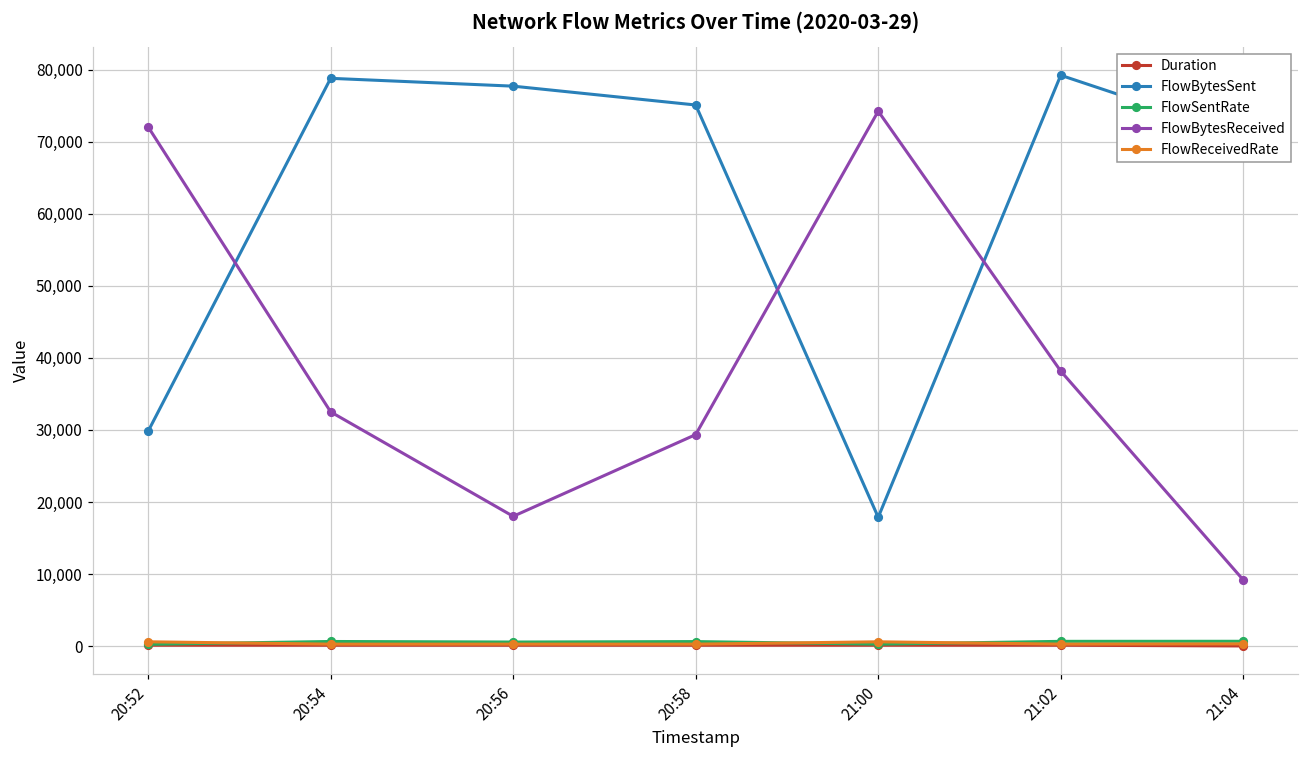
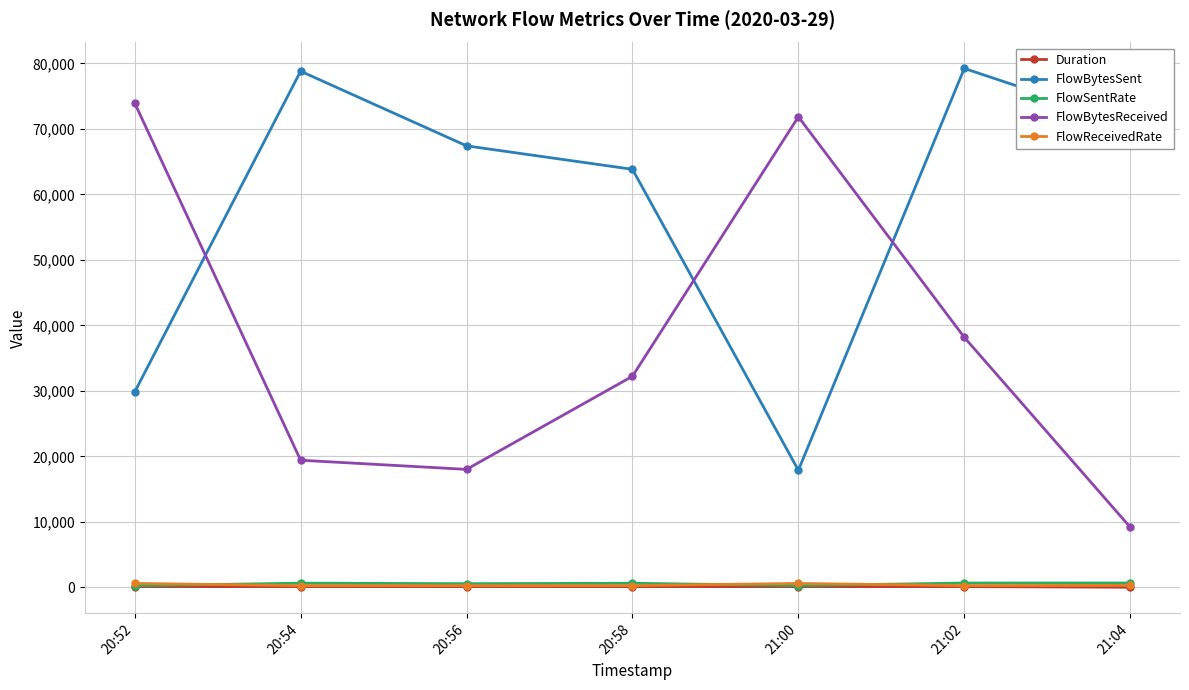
  {
    "FlowBytesSent": {
      "20:52": "30,000",
      "20:54": "79,000",
-     "20:56": "78,000",
-     "20:58": "75,000",
+     "20:56": "67,000",
+     "20:58": "64,000",
      "21:00": "18,000",
      "21:02": "79,000"
    },
    "FlowSentRate": {
      "21:02": "1,000"
    },
    "FlowBytesReceived": {
-     "20:52": "72,000",
-     "20:54": "33,000",
+     "20:52": "74,000",
+     "20:54": "19,000",
      "20:56": "18,000",
-     "20:58": "29,000",
-     "21:00": "74,000",
+     "20:58": "32,000",
+     "21:00": "72,000",
      "21:02": "38,000",
      "21:04": "9,000"
    }
  }
